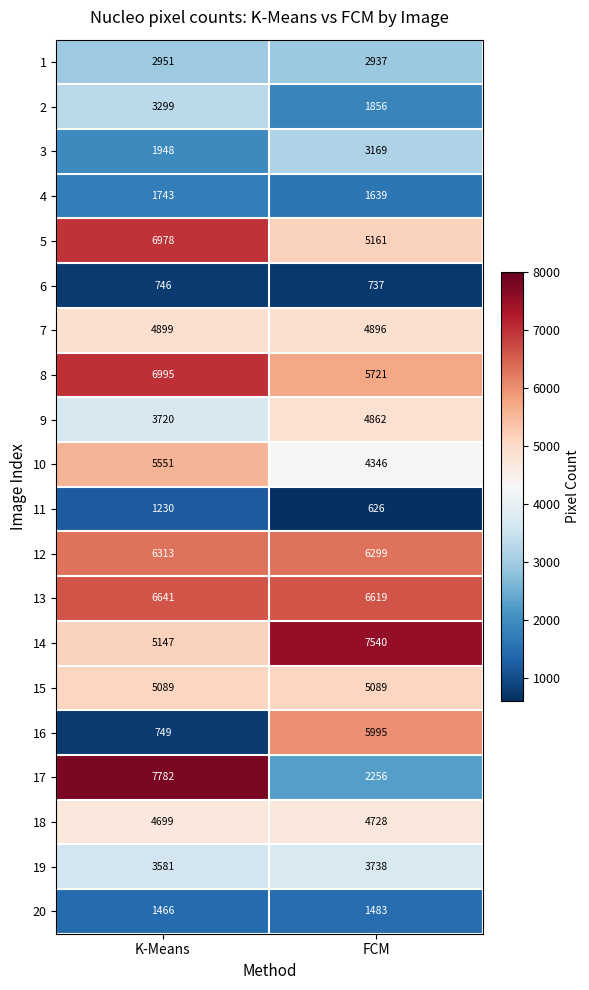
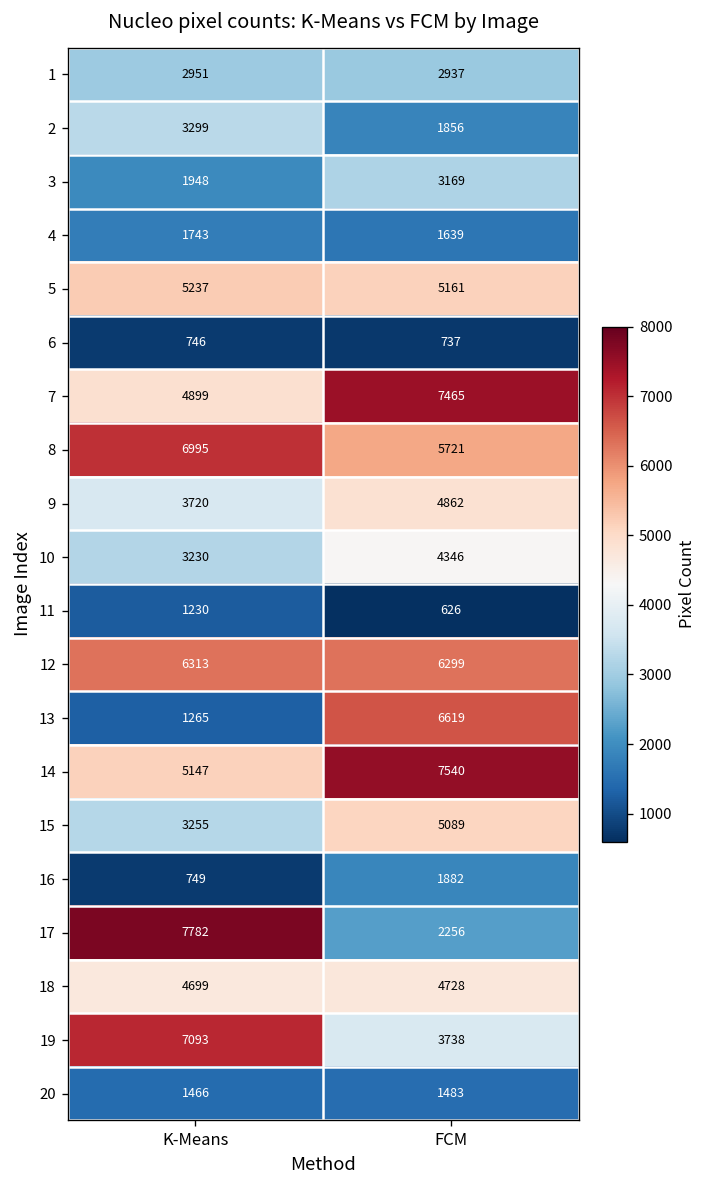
  {
    "1": {
      "K-Means": 2951,
      "FCM": 2937
    },
    "2": {
      "K-Means": 3299,
      "FCM": 1856
    },
    "3": {
      "K-Means": 1948,
      "FCM": 3169
    },
    "4": {
      "K-Means": 1743,
      "FCM": 1639
    },
    "5": {
-     "K-Means": 6978,
+     "K-Means": 5237,
      "FCM": 5161
    },
    "6": {
      "K-Means": 746,
      "FCM": 737
    },
    "7": {
      "K-Means": 4899,
-     "FCM": 4896
+     "FCM": 7465
    },
    "8": {
      "K-Means": 6995,
      "FCM": 5721
    },
    "9": {
      "K-Means": 3720,
      "FCM": 4862
    },
    "10": {
-     "K-Means": 5551,
+     "K-Means": 3230,
      "FCM": 4346
    },
    "11": {
      "K-Means": 1230,
      "FCM": 626
    },
    "12": {
      "K-Means": 6313,
      "FCM": 6299
    },
    "13": {
-     "K-Means": 6641,
+     "K-Means": 1265,
      "FCM": 6619
    },
    "14": {
      "K-Means": 5147,
      "FCM": 7540
    },
    "15": {
-     "K-Means": 5089,
+     "K-Means": 3255,
      "FCM": 5089
    },
    "16": {
      "K-Means": 749,
-     "FCM": 5995
+     "FCM": 1882
    },
    "17": {
      "K-Means": 7782,
      "FCM": 2256
    },
    "18": {
      "K-Means": 4699,
      "FCM": 4728
    },
    "19": {
-     "K-Means": 3581,
+     "K-Means": 7093,
      "FCM": 3738
    },
    "20": {
      "K-Means": 1466,
      "FCM": 1483
    }
  }
